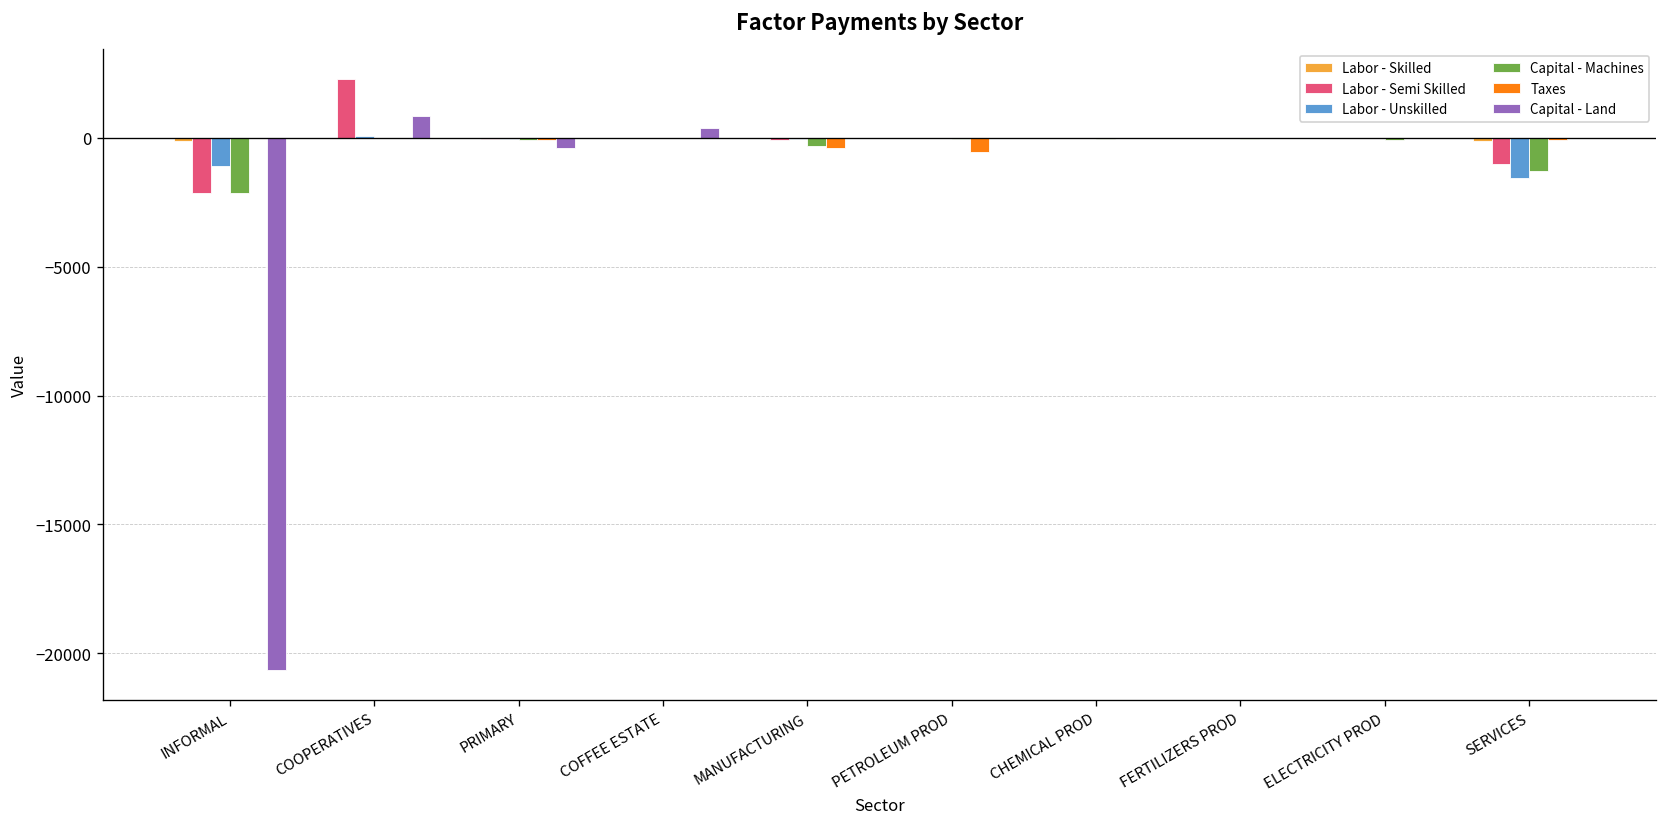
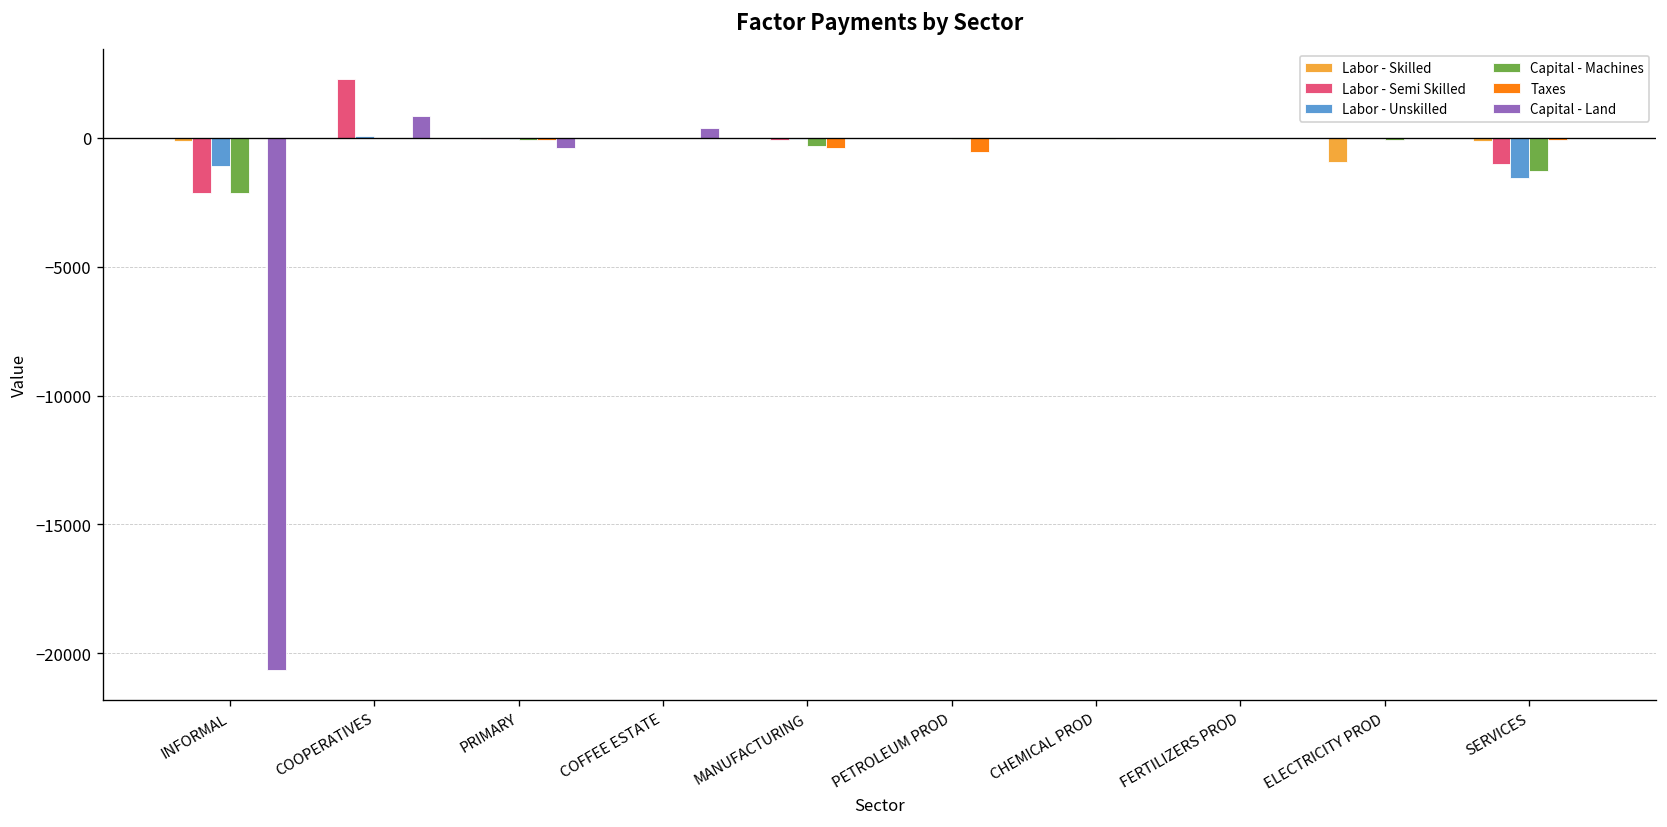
  {
    "Labor - Skilled": {
      "INFORMAL": -100,
      "COFFEE ESTATE": 0,
-     "ELECTRICITY PROD": 0,
+     "ELECTRICITY PROD": -900,
      "SERVICES": -100
    },
    "Labor - Semi Skilled": {
      "INFORMAL": -2100,
      "COOPERATIVES": 2300,
      "SERVICES": -1000
    },
    "Labor - Unskilled": {
      "INFORMAL": -1100,
      "SERVICES": -1600
    },
    "Capital - Machines": {
      "INFORMAL": -2200,
      "COOPERATIVES": 0,
      "COFFEE ESTATE": 0,
      "MANUFACTURING": -300,
      "SERVICES": -1300
    },
    "Taxes": {
      "INFORMAL": 0,
      "COOPERATIVES": 0,
      "MANUFACTURING": -400,
      "PETROLEUM PROD": -500,
      "FERTILIZERS PROD": 0
    },
    "Capital - Land": {
      "INFORMAL": -20700,
      "COOPERATIVES": 900,
      "PRIMARY": -400,
      "COFFEE ESTATE": 400,
      "MANUFACTURING": 0,
      "PETROLEUM PROD": 0,
      "CHEMICAL PROD": 0,
      "FERTILIZERS PROD": 0,
      "ELECTRICITY PROD": 0,
      "SERVICES": 0
    }
  }
